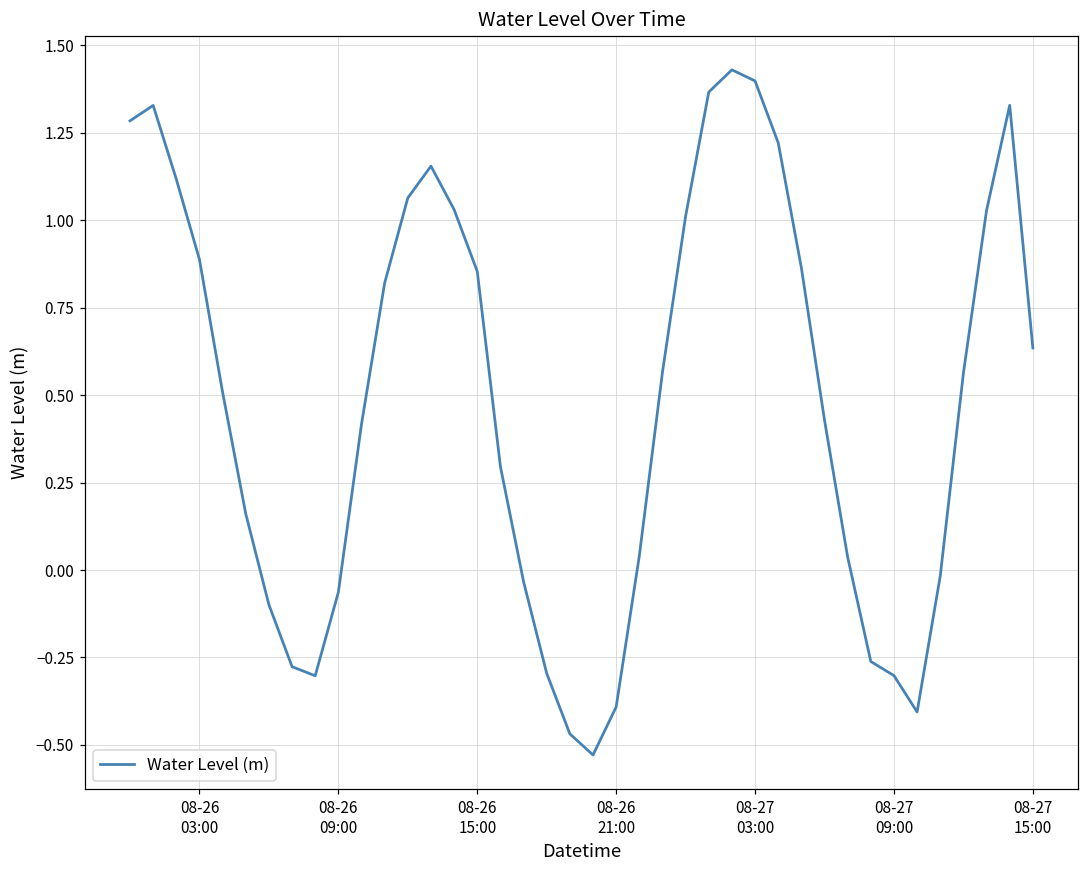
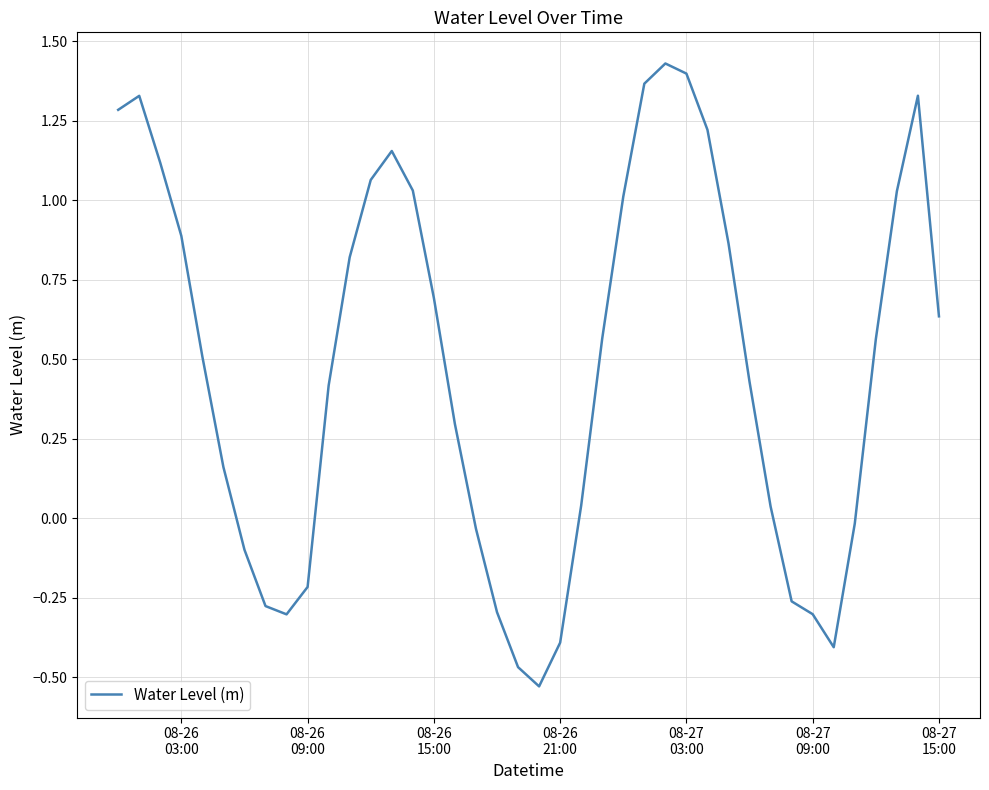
  {
    "08-26 03:00": 0.89,
-   "08-26 09:00": -0.06,
-   "08-26 15:00": 0.85,
+   "08-26 09:00": -0.22,
+   "08-26 15:00": 0.69,
    "08-26 21:00": -0.39,
    "08-27 03:00": 1.40,
    "08-27 09:00": -0.30,
    "08-27 15:00": 0.63
  }
